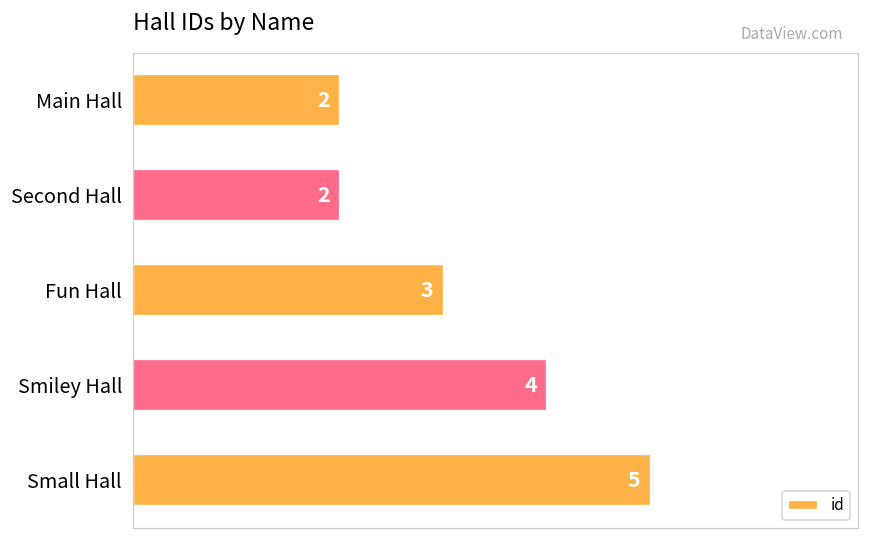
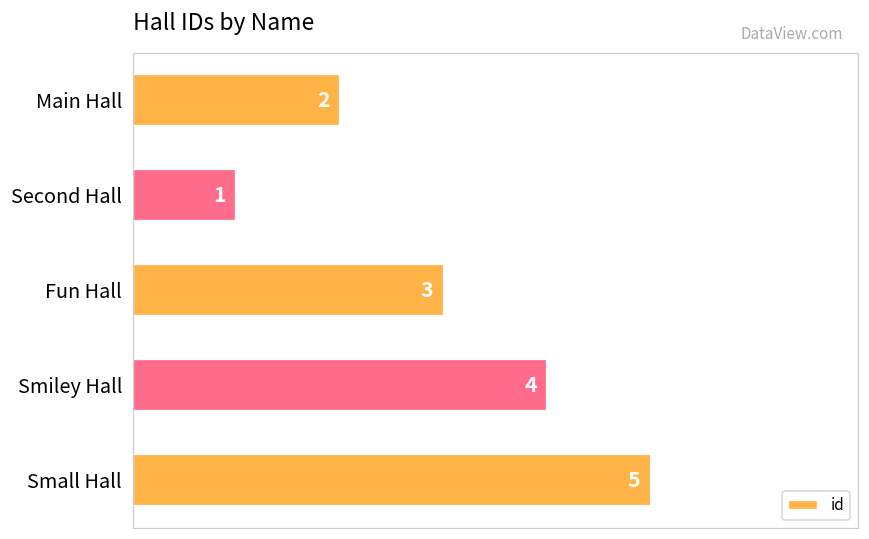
  {
    "Main Hall": 2,
-   "Second Hall": 2,
+   "Second Hall": 1,
    "Fun Hall": 3,
    "Smiley Hall": 4,
    "Small Hall": 5
  }
